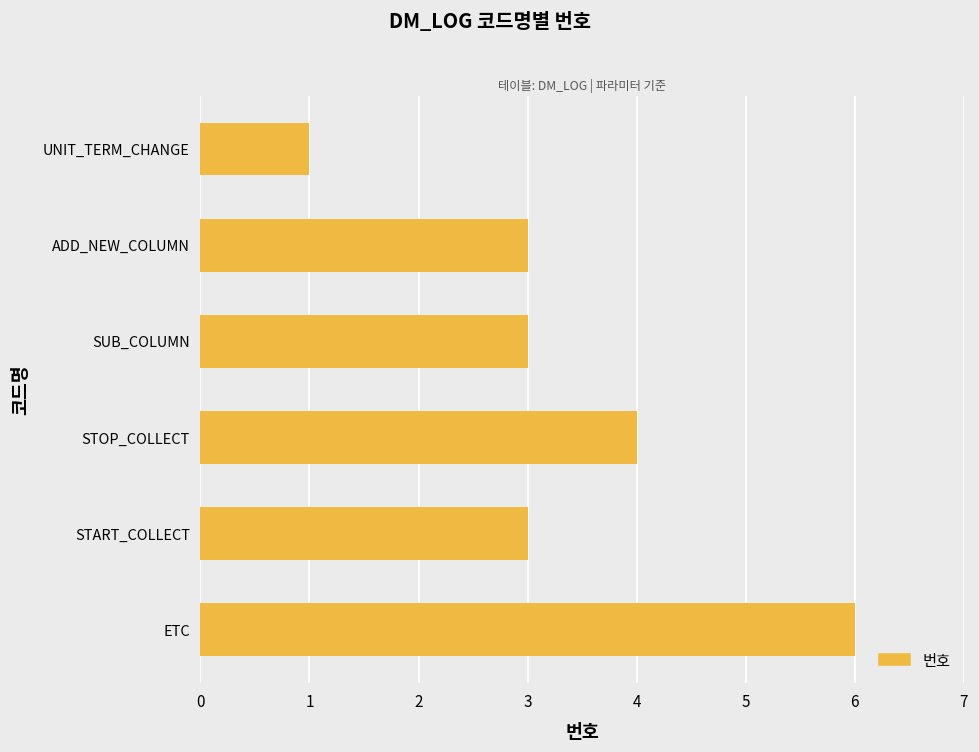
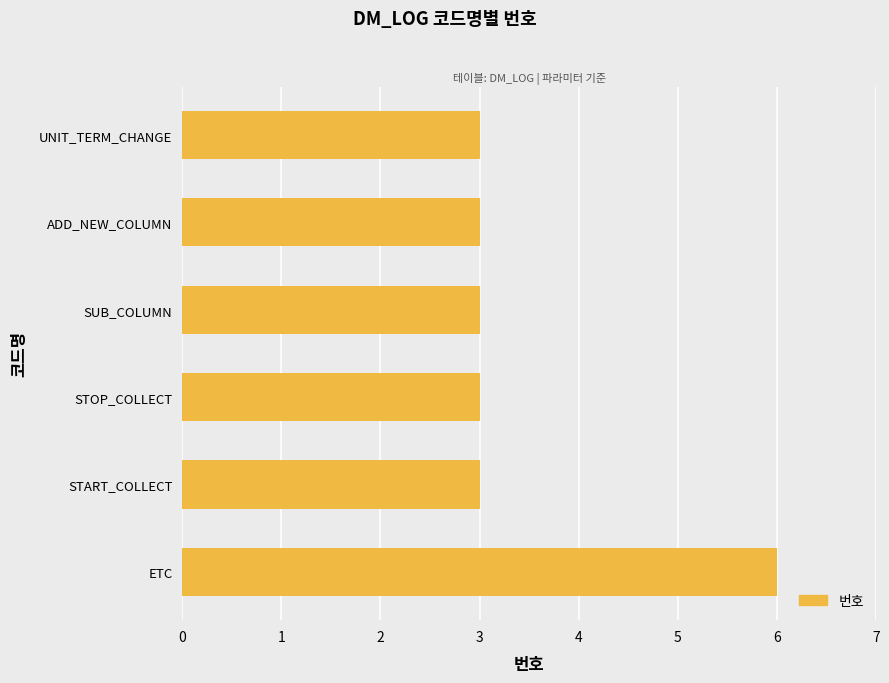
  {
-   "UNIT_TERM_CHANGE": 1,
+   "UNIT_TERM_CHANGE": 3,
    "ADD_NEW_COLUMN": 3,
    "SUB_COLUMN": 3,
-   "STOP_COLLECT": 4,
+   "STOP_COLLECT": 3,
    "START_COLLECT": 3,
    "ETC": 6
  }
